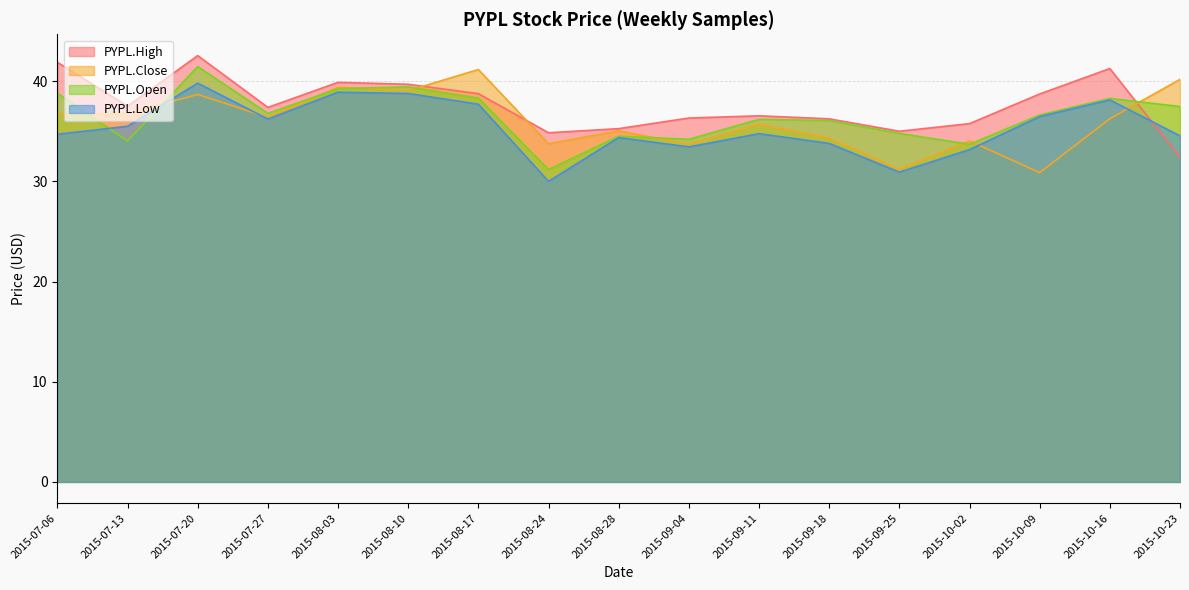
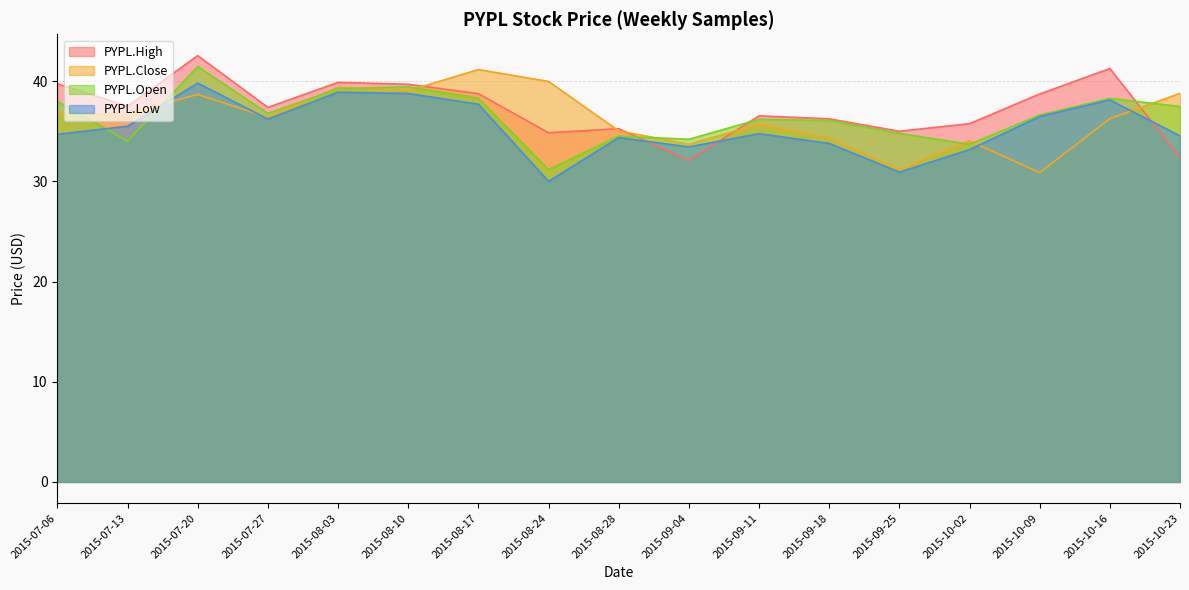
  {
    "PYPL.High": {
-     "2015-07-06": 41.9,
+     "2015-07-06": 39.8,
      "2015-07-20": 42.5,
      "2015-07-27": 37.4,
      "2015-08-03": 39.9,
      "2015-08-10": 39.7,
      "2015-08-17": 38.8,
      "2015-08-24": 34.8,
-     "2015-09-04": 36.3,
+     "2015-09-04": 32.1,
      "2015-09-11": 36.5,
      "2015-10-02": 35.8,
      "2015-10-09": 38.7,
      "2015-10-16": 41.3,
      "2015-10-23": 32.4
    },
    "PYPL.Close": {
      "2015-07-06": 36.7,
      "2015-07-20": 38.7,
      "2015-08-10": 39.0,
      "2015-08-17": 41.2,
-     "2015-08-24": 33.8,
+     "2015-08-24": 40.0,
      "2015-09-04": 33.7,
      "2015-09-11": 35.7,
      "2015-09-18": 34.3,
      "2015-09-25": 31.2,
      "2015-10-02": 34.0,
      "2015-10-09": 30.9,
      "2015-10-16": 36.2,
-     "2015-10-23": 40.2
+     "2015-10-23": 38.8
    },
    "PYPL.Open": {
-     "2015-07-06": 38.8,
+     "2015-07-06": 38.0,
      "2015-07-13": 34.0,
      "2015-07-20": 41.5,
      "2015-07-27": 36.8,
      "2015-08-10": 39.4,
      "2015-08-17": 38.3,
      "2015-08-24": 31.2,
      "2015-09-04": 34.2,
      "2015-09-11": 36.2,
      "2015-10-02": 33.7,
      "2015-10-23": 37.5
    },
    "PYPL.Low": {
      "2015-07-06": 34.7,
      "2015-07-13": 35.5,
      "2015-07-20": 39.8,
      "2015-08-03": 38.9,
      "2015-08-10": 38.8,
      "2015-08-17": 37.7,
      "2015-08-24": 30.0,
      "2015-09-04": 33.4,
      "2015-09-11": 34.8,
      "2015-09-18": 33.8,
      "2015-09-25": 30.9,
      "2015-10-02": 33.2,
      "2015-10-23": 34.5
    }
  }
